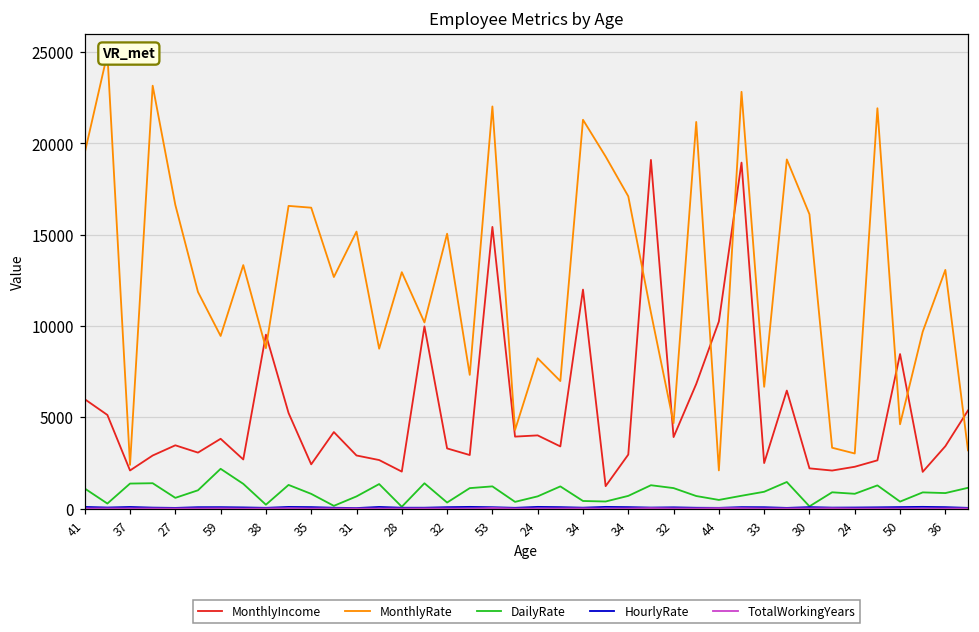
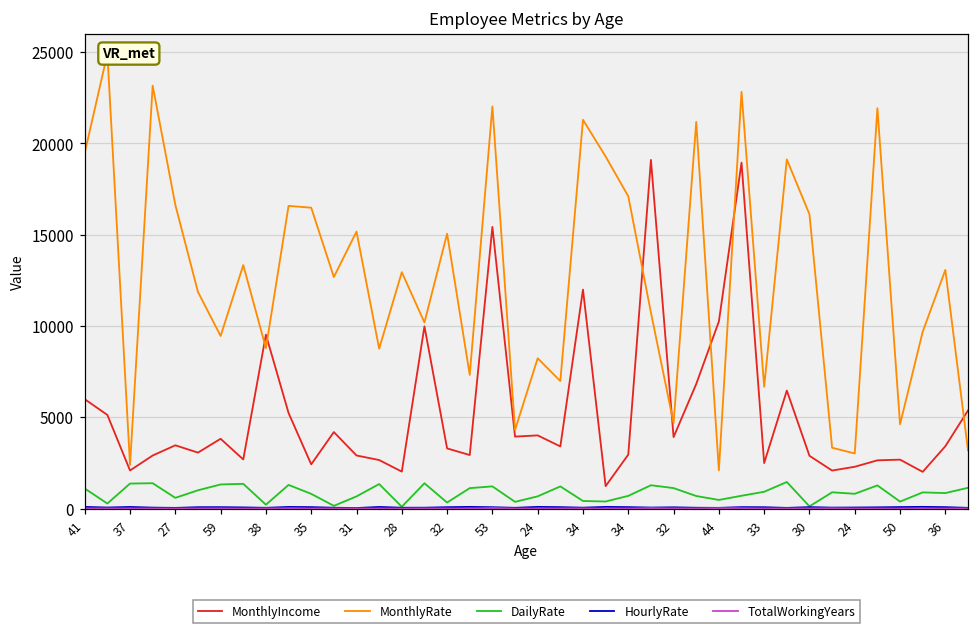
  {
    "MonthlyIncome": {
      "41": 6000,
      "59": 3800,
      "38": 9500,
      "28": 2000,
      "53": 15400,
      "44": 10200,
-     "30": 2200,
-     "50": 8500,
+     "30": 2900,
+     "50": 2700,
      "36": 3400
    },
    "MonthlyRate": {
      "41": 19500,
      "59": 9500,
      "38": 8800,
      "28": 12900,
      "53": 22000,
      "44": 2100,
      "30": 16100,
      "50": 4600,
      "36": 13100
    },
    "DailyRate": {
      "41": 1100,
-     "59": 2200,
+     "59": 1300,
      "38": 200,
      "53": 1200,
      "44": 500,
      "50": 400,
      "36": 900
    }
  }
